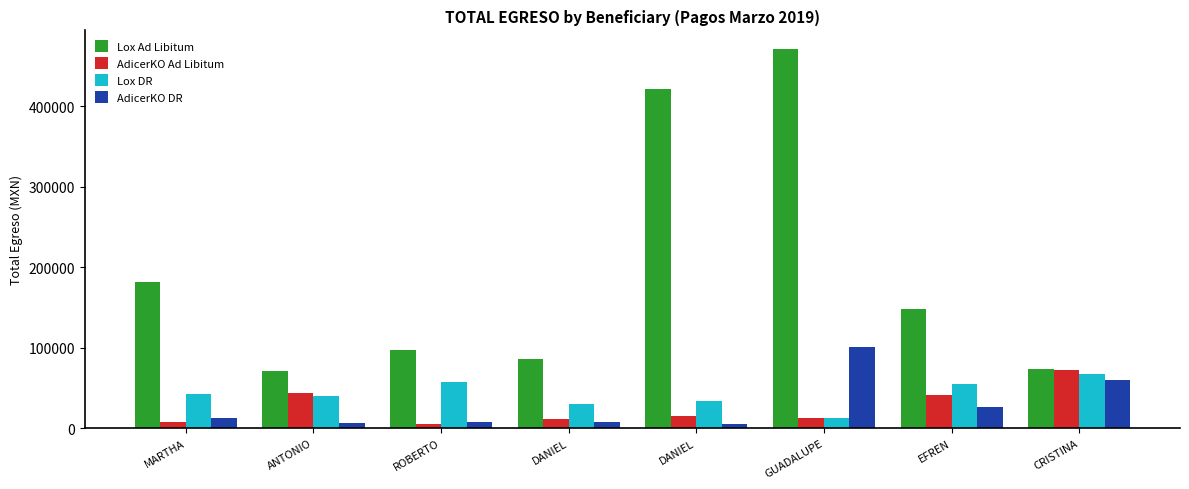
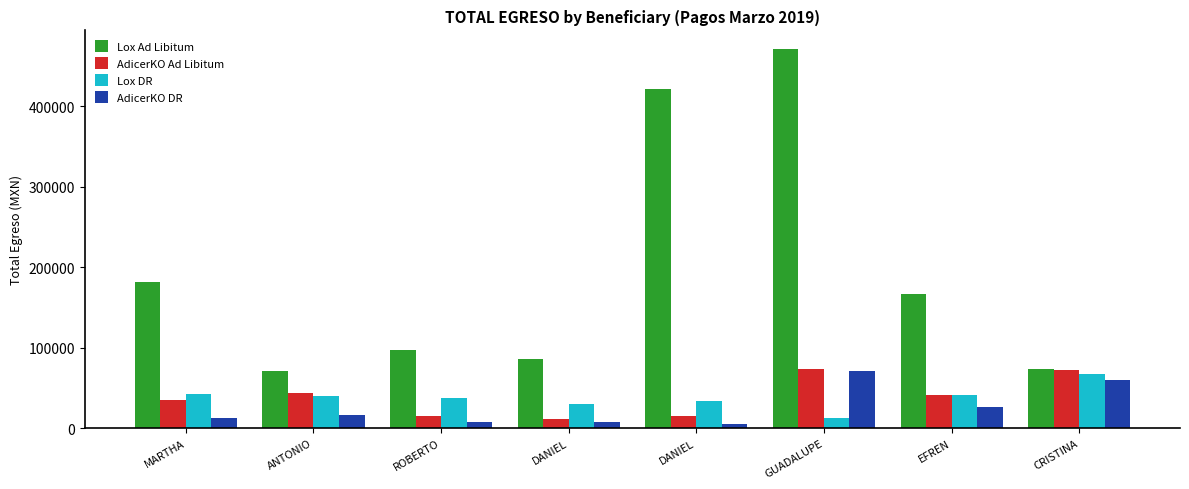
  {
    "Lox Ad Libitum": {
      "MARTHA": 180000,
      "ANTONIO": 70000,
      "ROBERTO": 100000,
      "GUADALUPE": 470000,
-     "EFREN": 150000,
+     "EFREN": 170000,
      "CRISTINA": 70000
    },
    "AdicerKO Ad Libitum": {
-     "MARTHA": 10000,
+     "MARTHA": 40000,
      "ANTONIO": 40000,
-     "ROBERTO": 10000,
-     "GUADALUPE": 10000,
+     "ROBERTO": 20000,
+     "GUADALUPE": 70000,
      "EFREN": 40000,
      "CRISTINA": 70000
    },
    "Lox DR": {
      "MARTHA": 40000,
      "ANTONIO": 40000,
-     "ROBERTO": 60000,
+     "ROBERTO": 40000,
      "GUADALUPE": 10000,
-     "EFREN": 60000,
+     "EFREN": 40000,
      "CRISTINA": 70000
    },
    "AdicerKO DR": {
      "MARTHA": 10000,
-     "ANTONIO": 10000,
+     "ANTONIO": 20000,
      "ROBERTO": 10000,
-     "GUADALUPE": 100000,
+     "GUADALUPE": 70000,
      "EFREN": 30000,
      "CRISTINA": 60000
    }
  }
